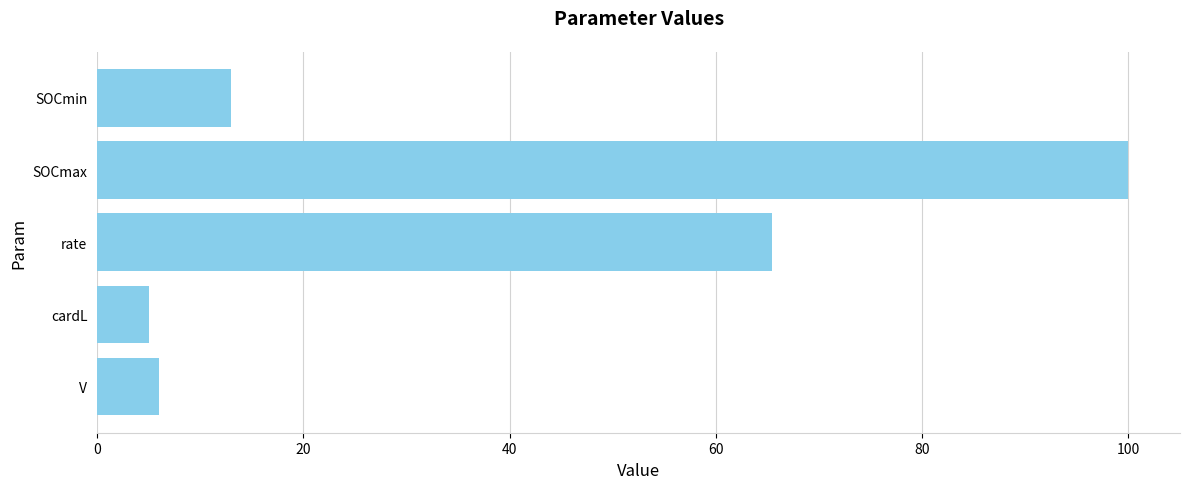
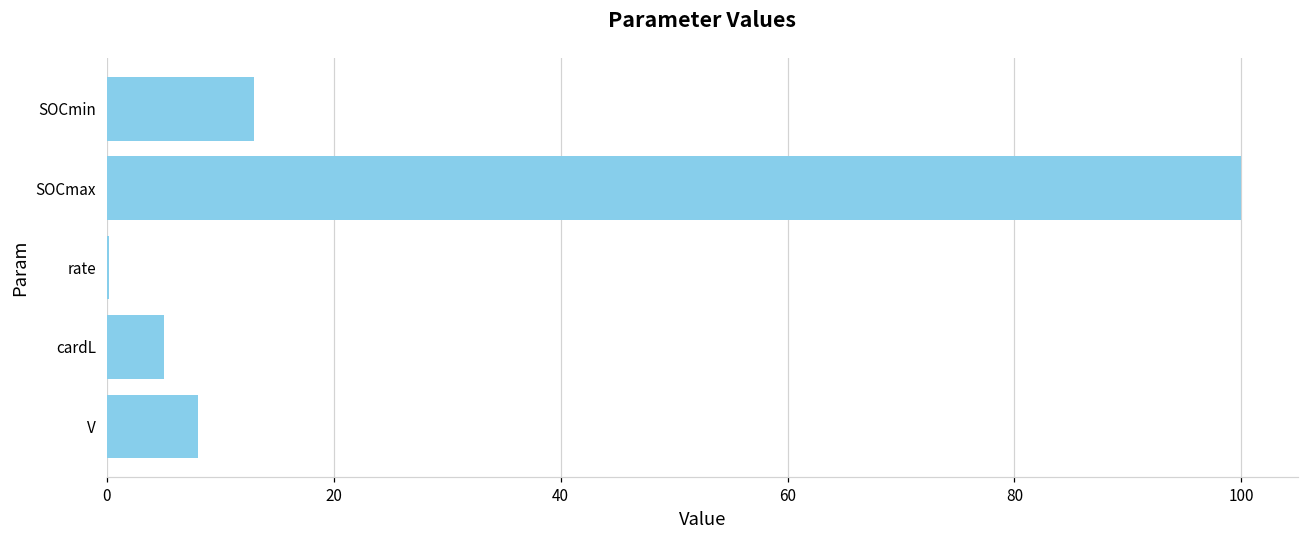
  {
    "SOCmin": 13.0,
    "SOCmax": 100.0,
-   "rate": 65.4,
+   "rate": 0.2,
    "cardL": 5.0,
-   "V": 6
+   "V": 8
  }
